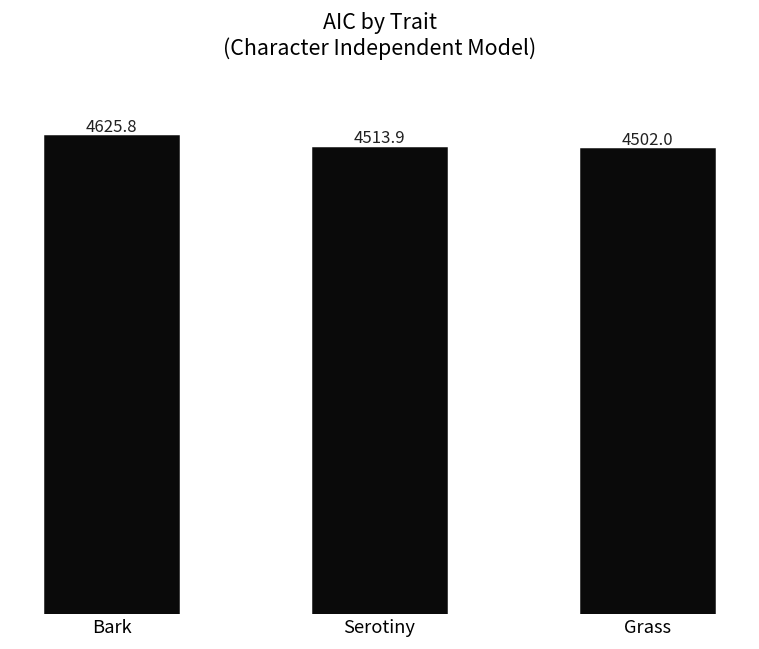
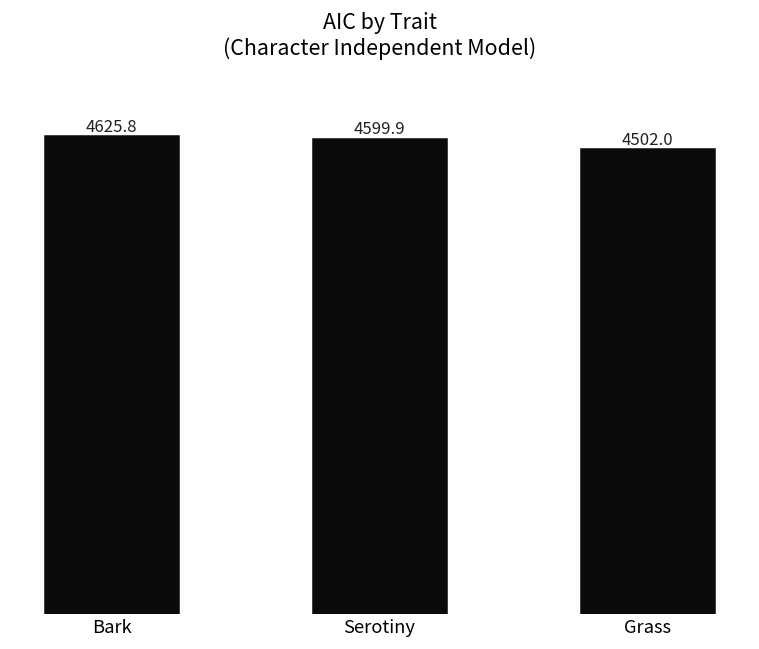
  {
    "Bark": 4625.8,
-   "Serotiny": 4513.9,
+   "Serotiny": 4599.9,
    "Grass": 4502.0
  }
